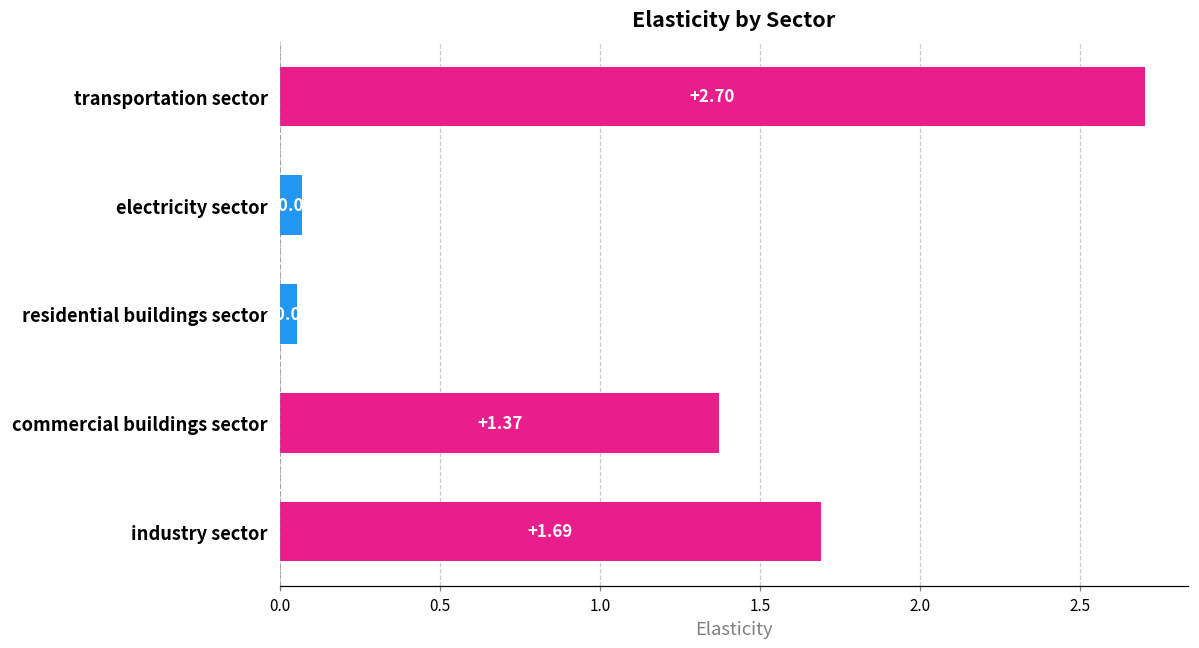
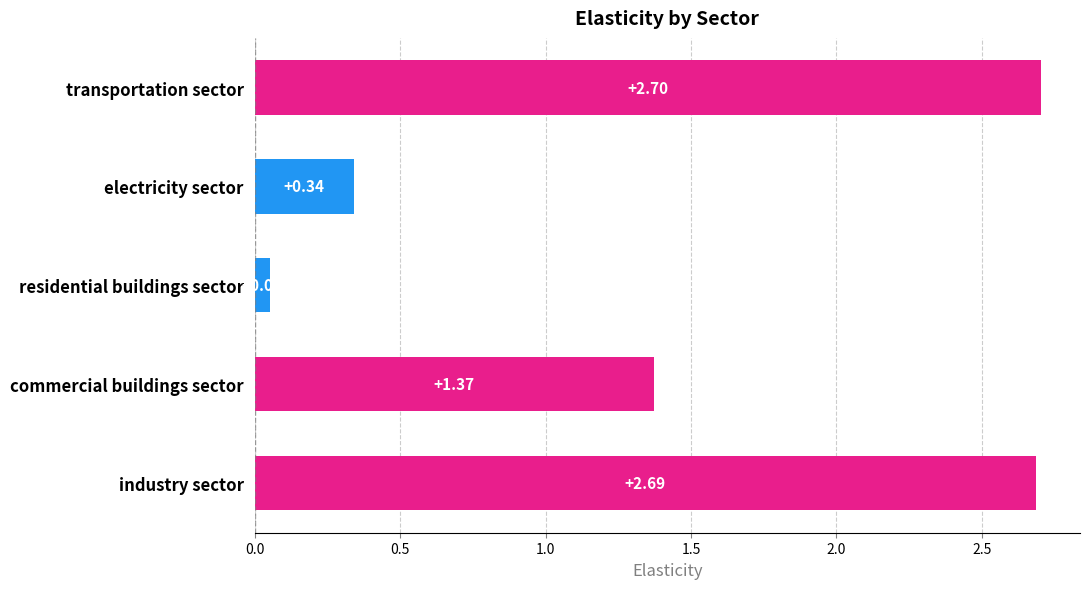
  {
    "transportation sector": "+2.70",
-   "electricity sector": "0.07",
+   "electricity sector": "0.34",
    "commercial buildings sector": "+1.37",
-   "industry sector": "+1.69"
+   "industry sector": "+2.69"
  }
